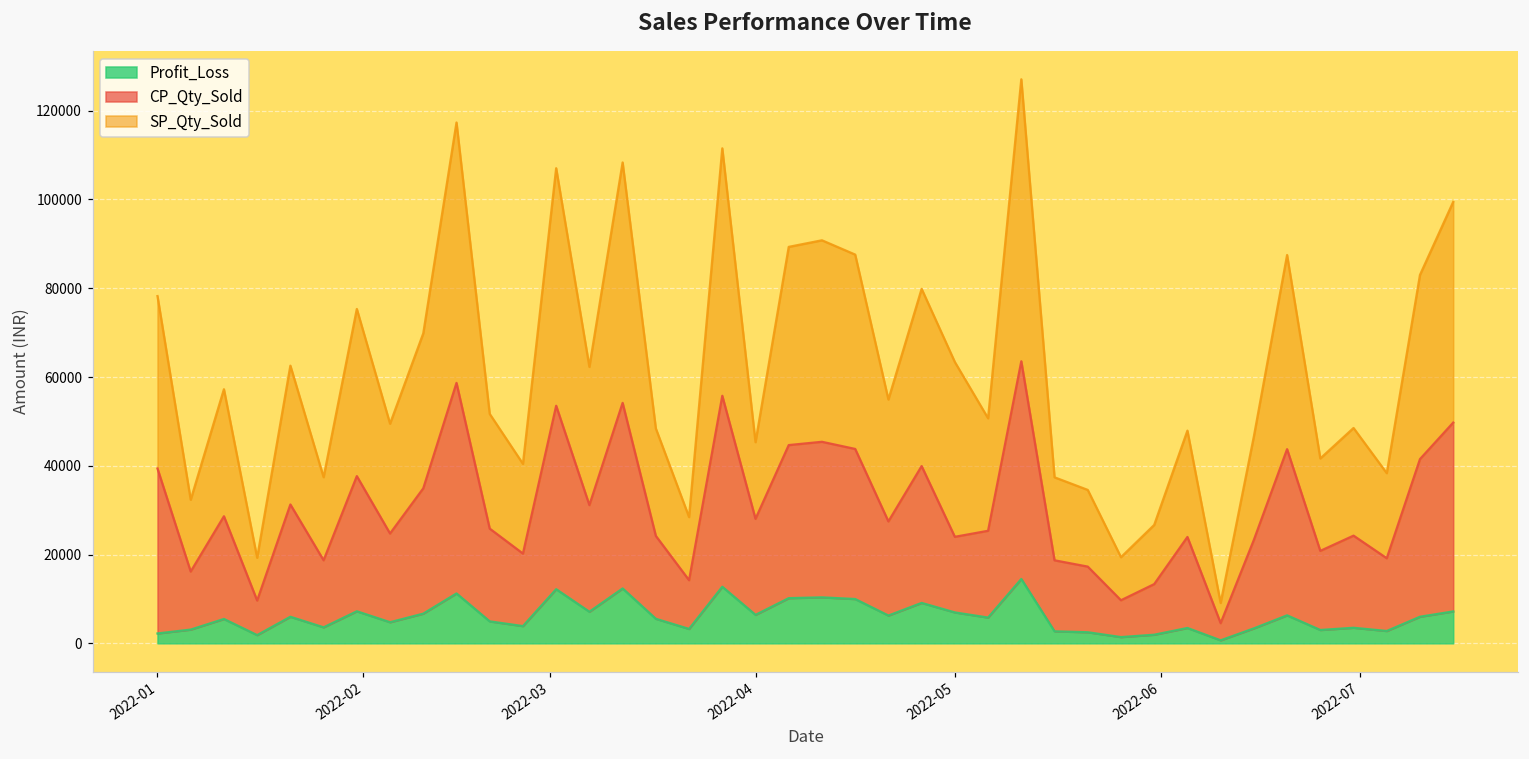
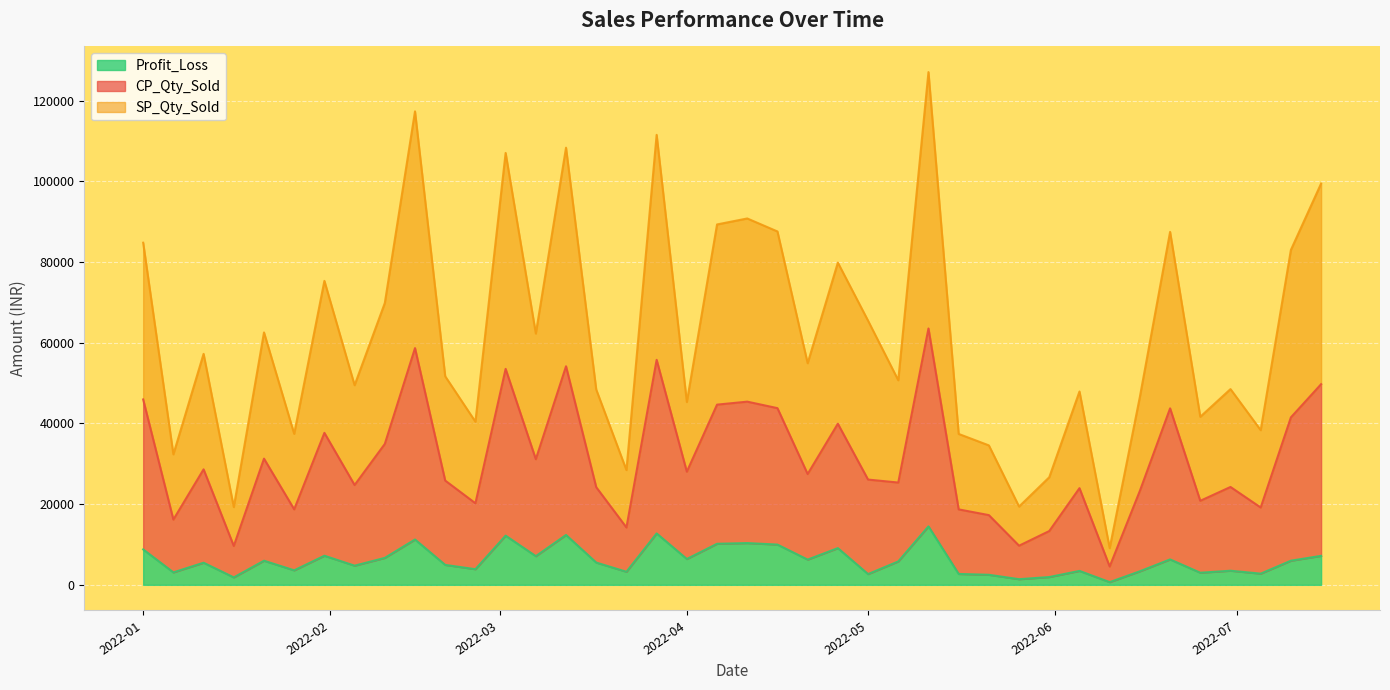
  {
    "Profit_Loss": {
-     "2022-01": 2000,
+     "2022-01": 9000,
      "2022-04": 6000,
-     "2022-05": 7000
+     "2022-05": 3000
    },
    "CP_Qty_Sold": {
      "2022-01": 37000,
      "2022-04": 22000,
-     "2022-05": 17000
+     "2022-05": 23000
    },
    "SP_Qty_Sold": {
      "2022-01": 39000,
      "2022-04": 17000,
      "2022-05": 39000
    }
  }
